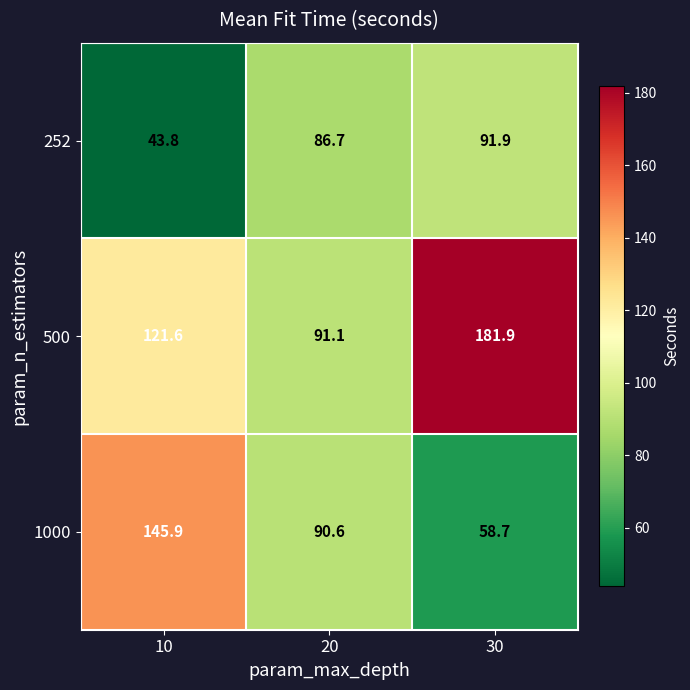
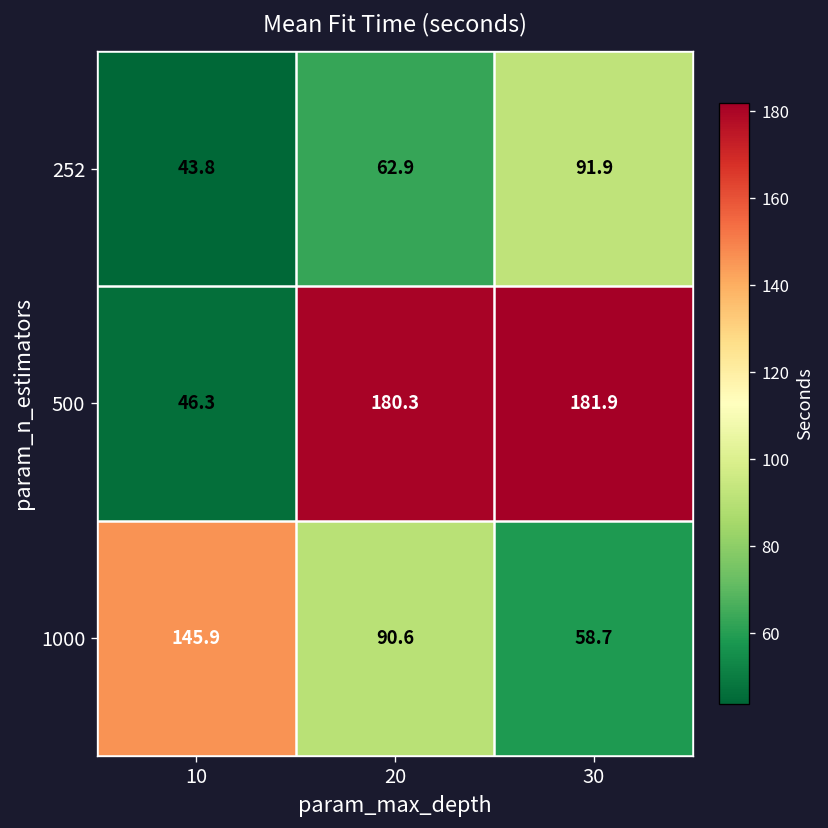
  {
    "252": {
      "10": 43.8,
-     "20": 86.7,
+     "20": 62.9,
      "30": 91.9
    },
    "500": {
-     "10": 121.6,
-     "20": 91.1,
+     "10": 46.3,
+     "20": 180.3,
      "30": 181.9
    },
    "1000": {
      "10": 145.9,
      "20": 90.6,
      "30": 58.7
    }
  }
